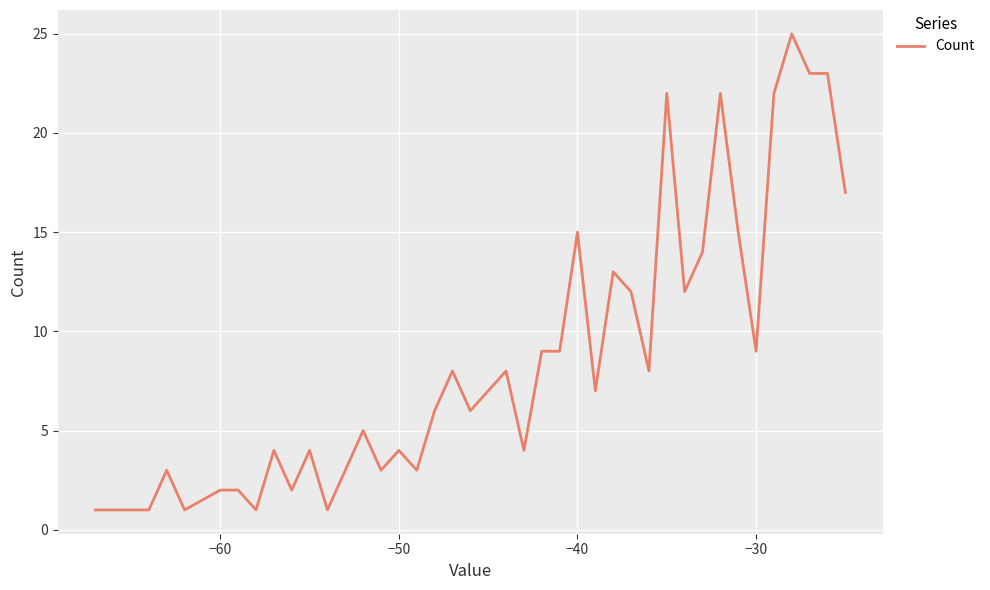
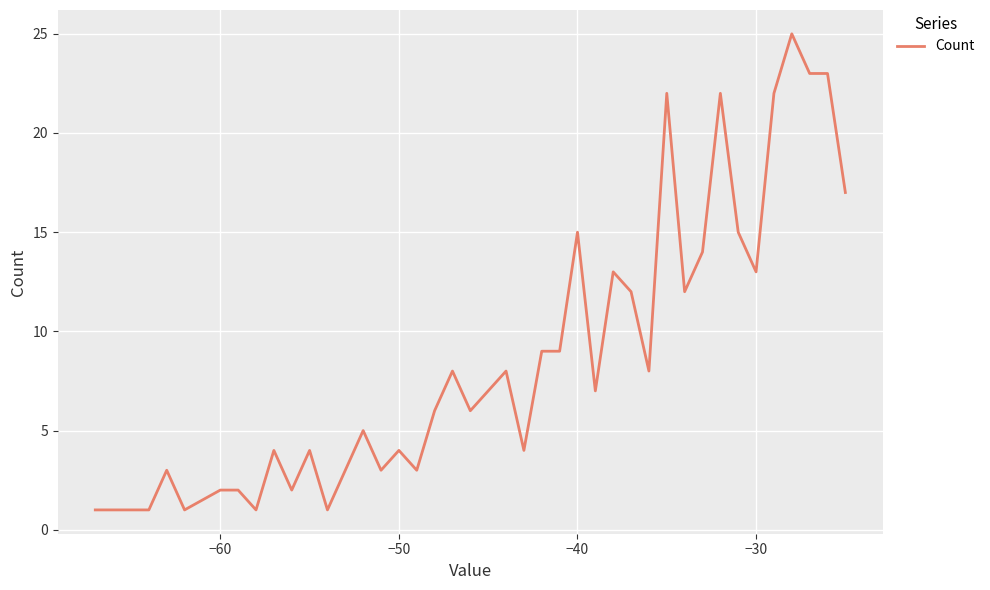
  {
    "−60": 2,
    "−50": 4,
    "−40": 15,
-   "−30": 9
+   "−30": 13
  }
